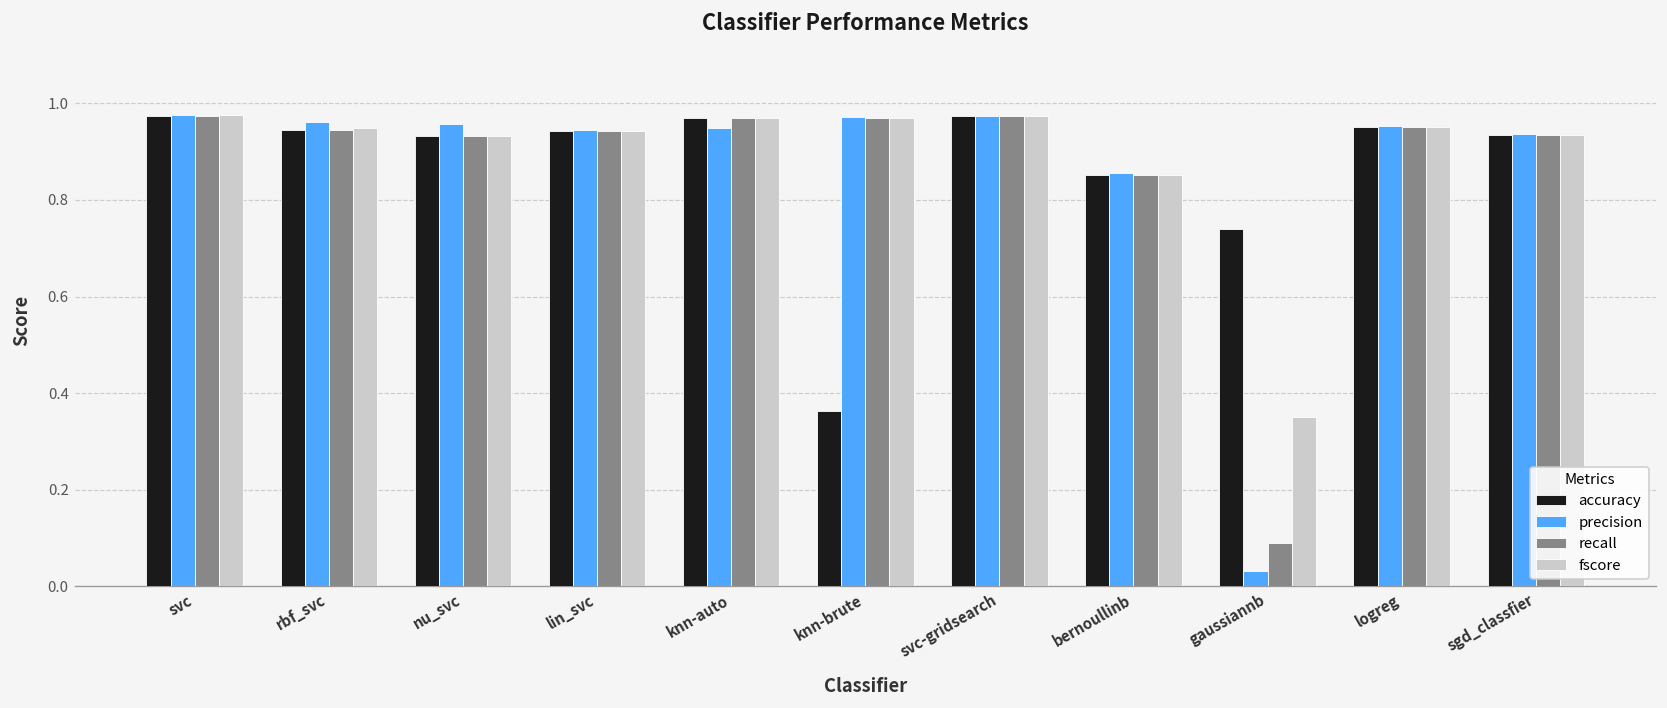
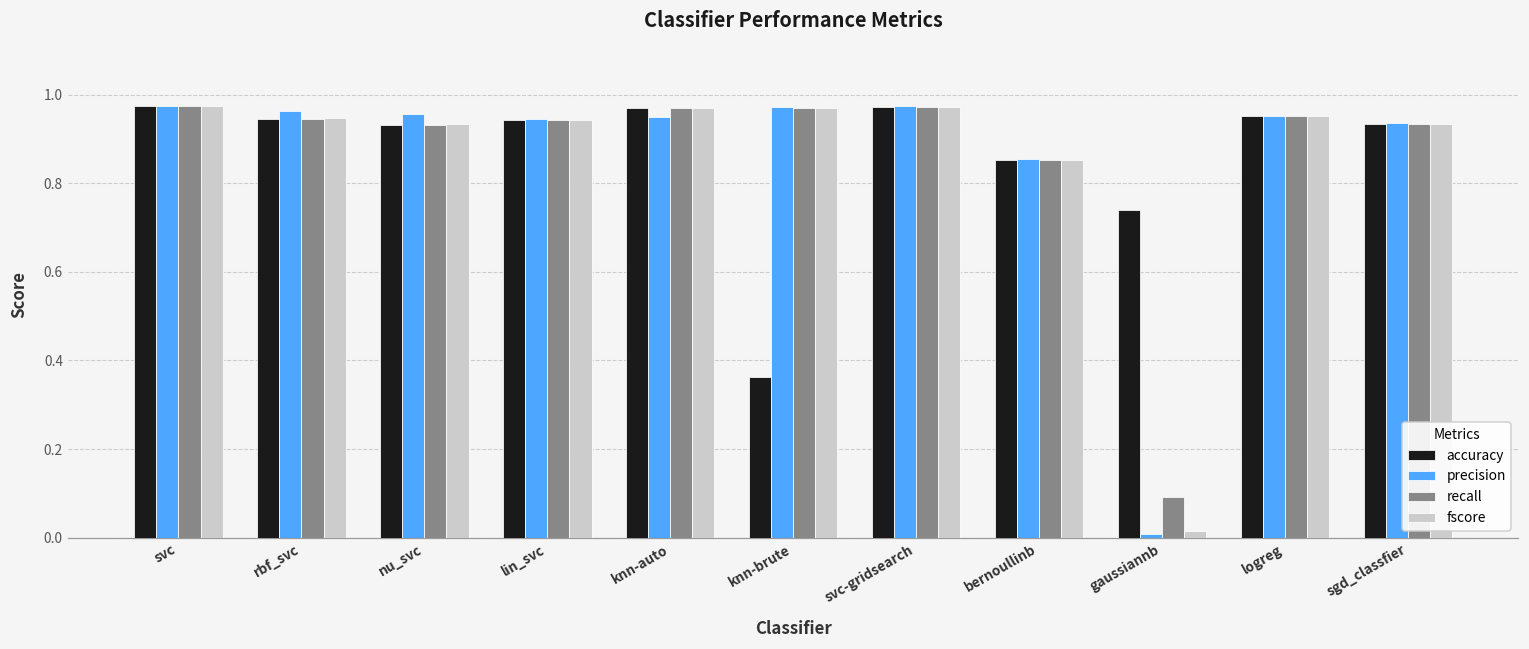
  {
    "accuracy": {
      "svc": 0.97,
      "rbf_svc": 0.94,
      "nu_svc": 0.93,
      "lin_svc": 0.94,
      "knn-auto": 0.97,
      "knn-brute": 0.36,
      "svc-gridsearch": 0.97,
      "bernoullinb": 0.85,
      "gaussiannb": 0.74,
      "logreg": 0.95,
      "sgd_classfier": 0.93
    },
    "precision": {
      "svc": 0.98,
      "rbf_svc": 0.96,
      "nu_svc": 0.96,
      "lin_svc": 0.95,
      "knn-auto": 0.95,
      "knn-brute": 0.97,
      "svc-gridsearch": 0.97,
      "bernoullinb": 0.86,
-     "gaussiannb": 0.03,
+     "gaussiannb": 0.01,
      "logreg": 0.95,
      "sgd_classfier": 0.94
    },
    "recall": {
      "svc": 0.97,
      "rbf_svc": 0.94,
      "nu_svc": 0.93,
      "lin_svc": 0.94,
      "knn-auto": 0.97,
      "knn-brute": 0.97,
      "svc-gridsearch": 0.97,
      "bernoullinb": 0.85,
      "gaussiannb": 0.09,
      "logreg": 0.95,
      "sgd_classfier": 0.93
    },
    "fscore": {
      "svc": 0.97,
      "rbf_svc": 0.95,
      "nu_svc": 0.93,
      "lin_svc": 0.94,
      "knn-auto": 0.97,
      "knn-brute": 0.97,
      "svc-gridsearch": 0.97,
      "bernoullinb": 0.85,
-     "gaussiannb": 0.35,
+     "gaussiannb": 0.02,
      "logreg": 0.95,
      "sgd_classfier": 0.93
    }
  }
